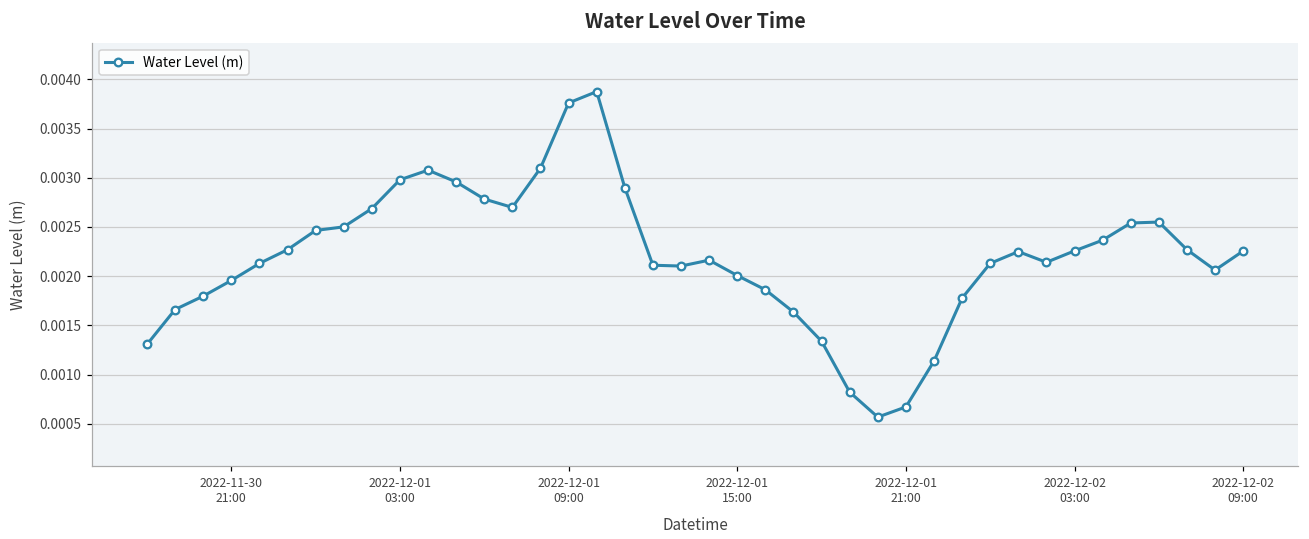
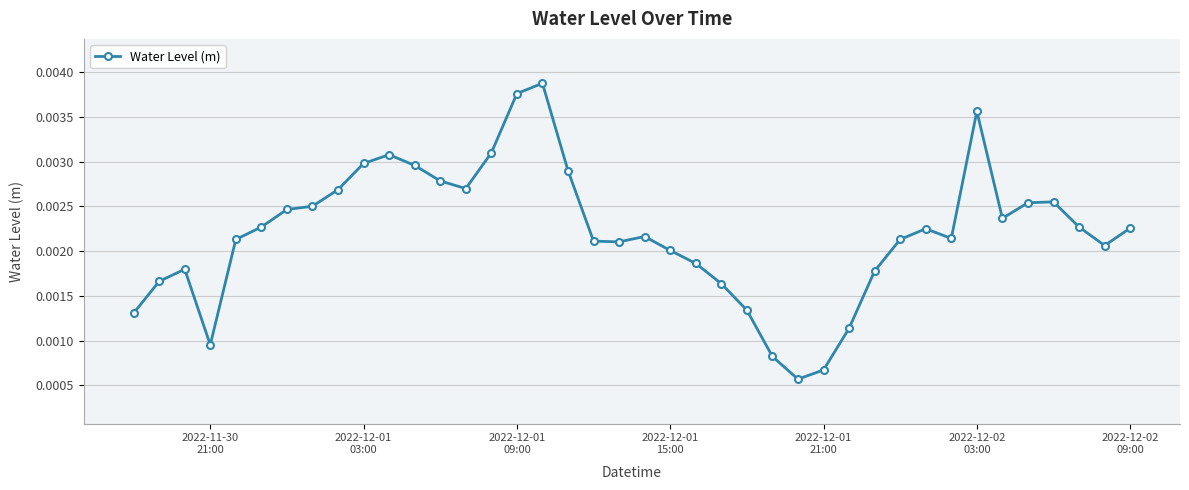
  {
-   "2022-11-30 21:00": 0.0020,
+   "2022-11-30 21:00": 0.0010,
    "2022-12-01 03:00": 0.0030,
    "2022-12-01 09:00": 0.0038,
    "2022-12-01 15:00": 0.0020,
    "2022-12-01 21:00": 0.0007,
-   "2022-12-02 03:00": 0.0023,
+   "2022-12-02 03:00": 0.0036,
    "2022-12-02 09:00": 0.0023
  }
